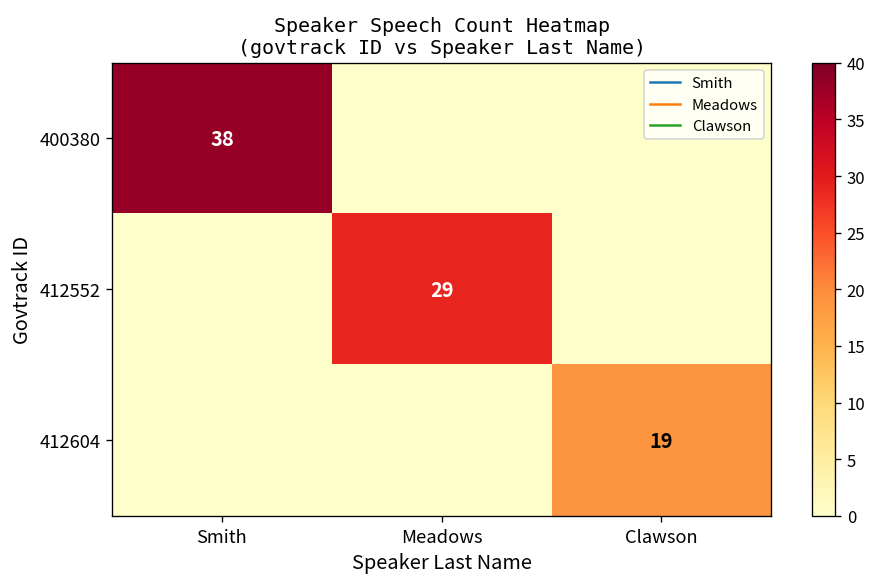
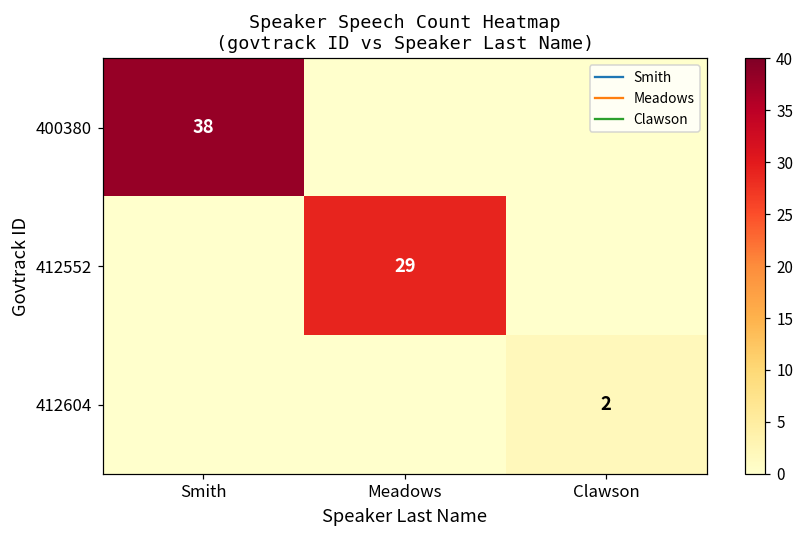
  {
    "400380": {
      "Smith": 38
    },
    "412552": {
      "Meadows": 29
    },
    "412604": {
-     "Clawson": 19
+     "Clawson": 2
    }
  }
